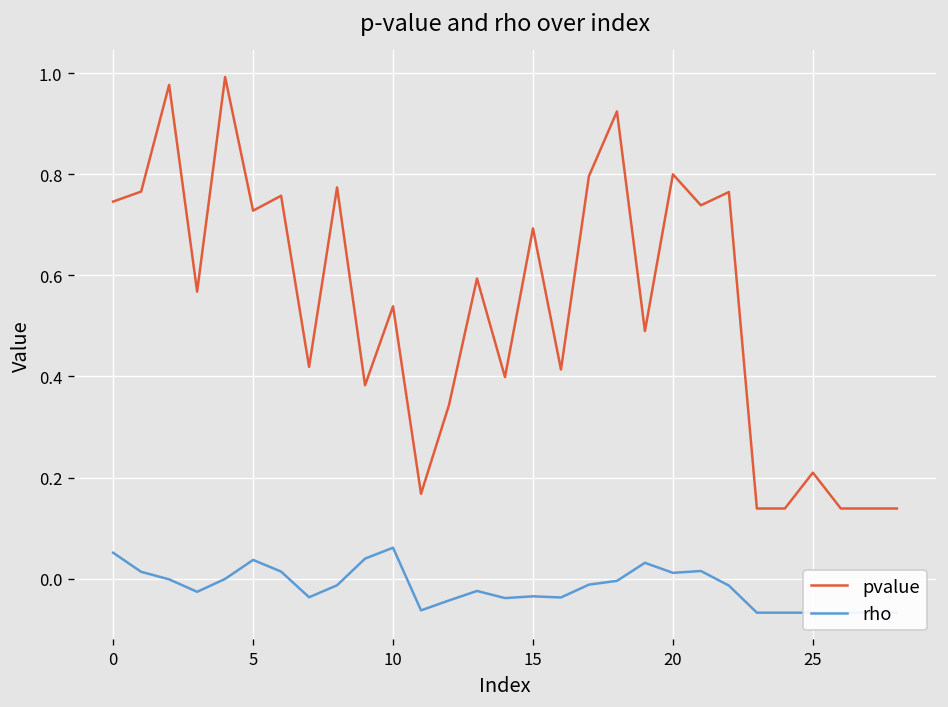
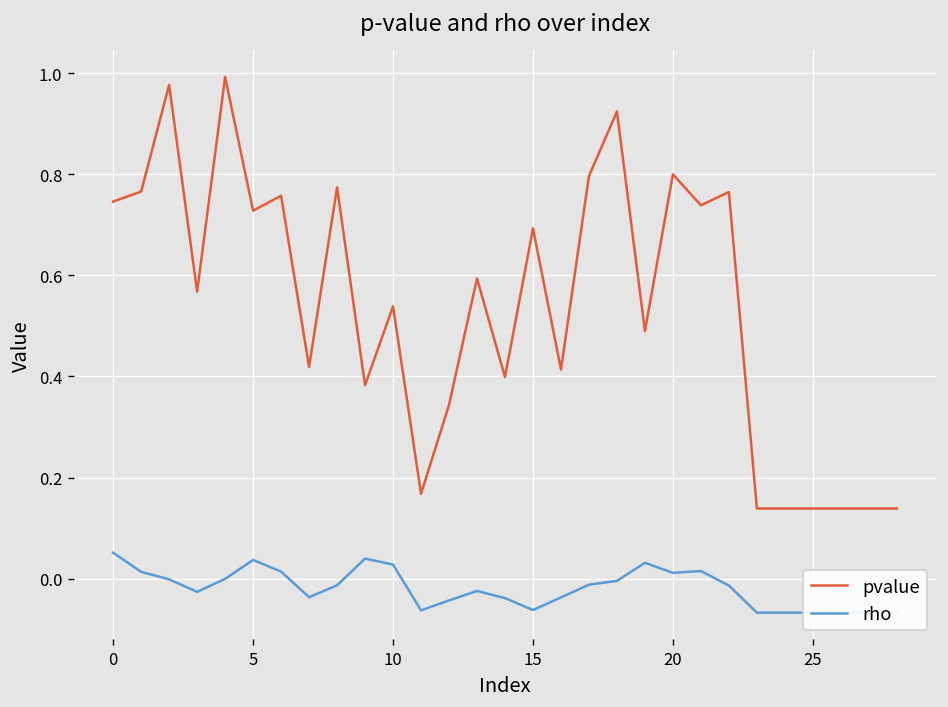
  {
    "pvalue": {
      "0": 0.75,
      "5": 0.73,
      "10": 0.54,
      "15": 0.69,
      "20": 0.80,
-     "25": 0.21
+     "25": 0.14
    },
    "rho": {
      "0": 0.05,
      "5": 0.04,
-     "10": 0.06,
-     "15": -0.03,
+     "10": 0.03,
+     "15": -0.06,
      "20": 0.01
    }
  }
